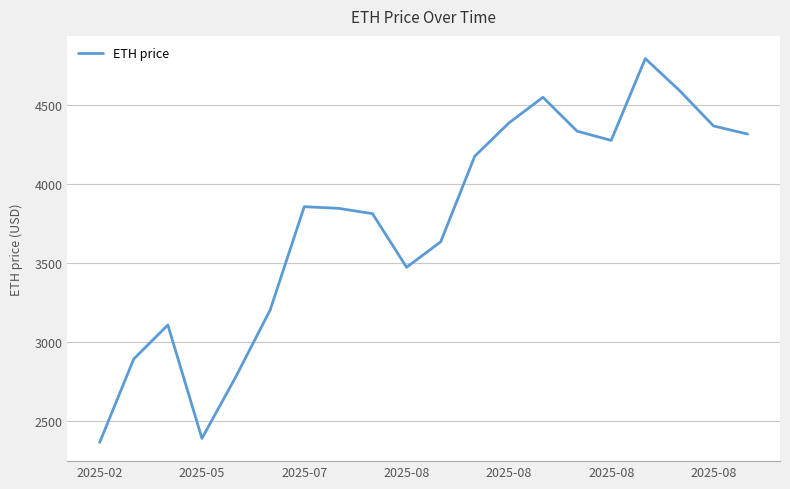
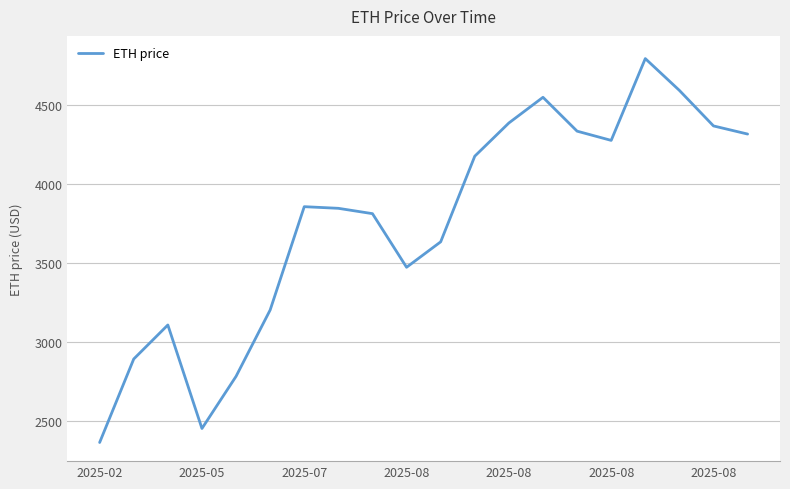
  {
    "2025-02": 2360,
-   "2025-05": 2390,
+   "2025-05": 2450,
    "2025-07": 3850
  }
